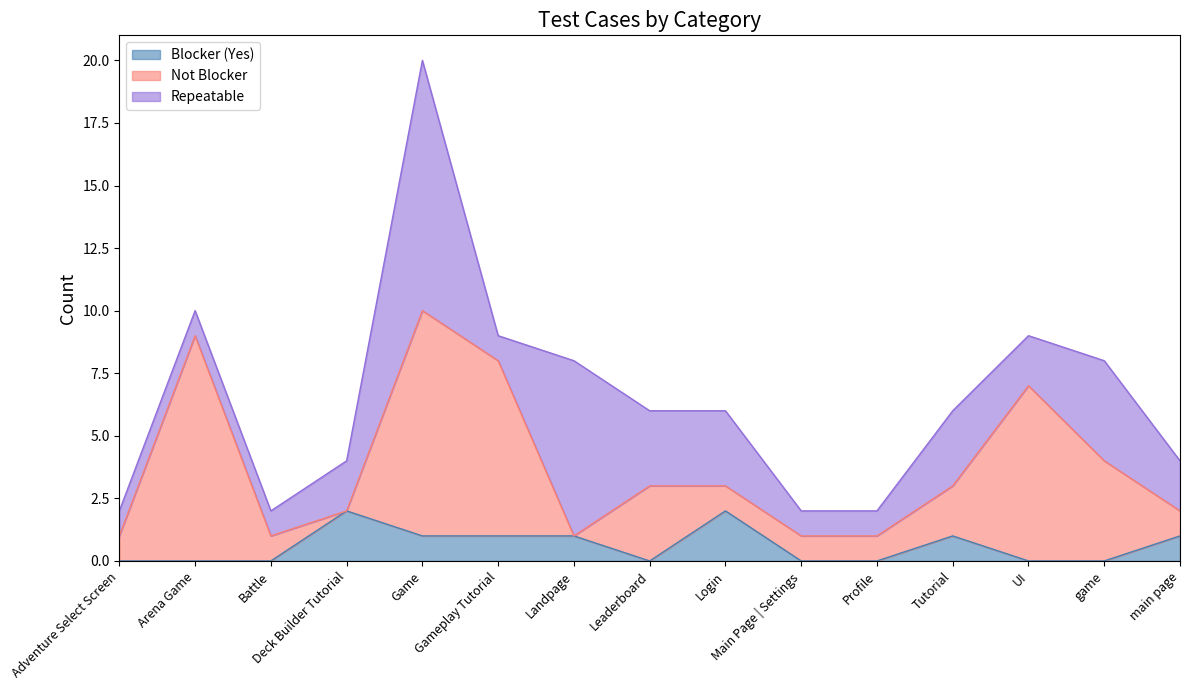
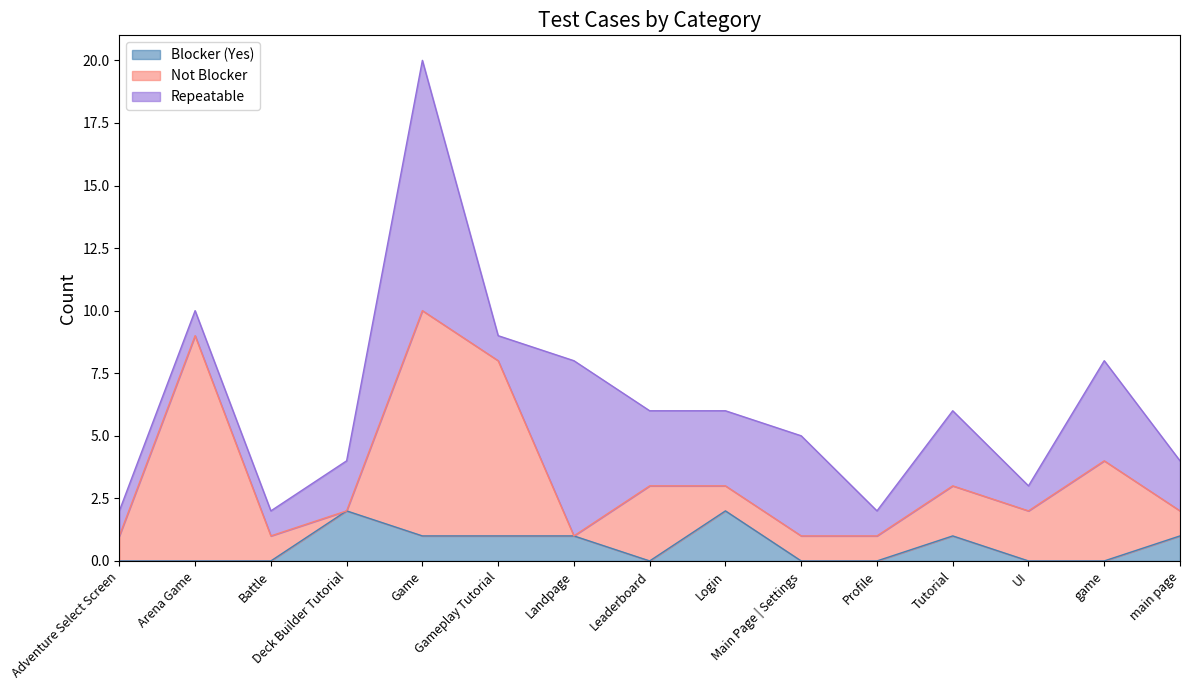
  {
    "Blocker (Yes)": {
      "Adventure Select Screen": 0,
      "Arena Game": 0,
      "Battle": 0,
      "Game": 1,
      "Gameplay Tutorial": 1,
      "Leaderboard": 0,
      "Login": 2,
      "Main Page | Settings": 0,
      "Profile": 0,
      "Tutorial": 1,
      "UI": 0,
      "game": 0,
      "main page": 1
    },
    "Not Blocker": {
      "Adventure Select Screen": 1,
      "Arena Game": 9,
      "Battle": 1,
      "Game": 9,
      "Gameplay Tutorial": 7,
      "Leaderboard": 3,
      "Login": 1,
      "Main Page | Settings": 1,
      "Profile": 1,
      "Tutorial": 2,
-     "UI": 7,
+     "UI": 2,
      "game": 4,
      "main page": 1
    },
    "Repeatable": {
      "Adventure Select Screen": 1,
      "Arena Game": 1,
      "Battle": 1,
      "Deck Builder Tutorial": 2,
      "Game": 10,
      "Gameplay Tutorial": 1,
      "Landpage": 7,
      "Leaderboard": 3,
      "Login": 3,
-     "Main Page | Settings": 1,
+     "Main Page | Settings": 4,
      "Profile": 1,
      "Tutorial": 3,
-     "UI": 2,
+     "UI": 1,
      "game": 4,
      "main page": 2
    }
  }
